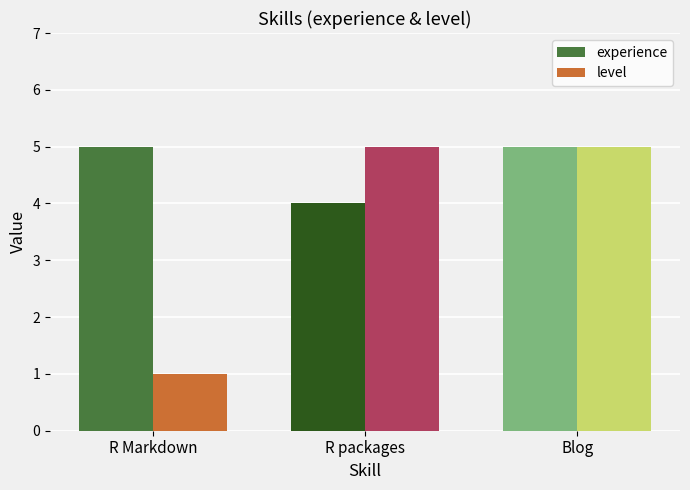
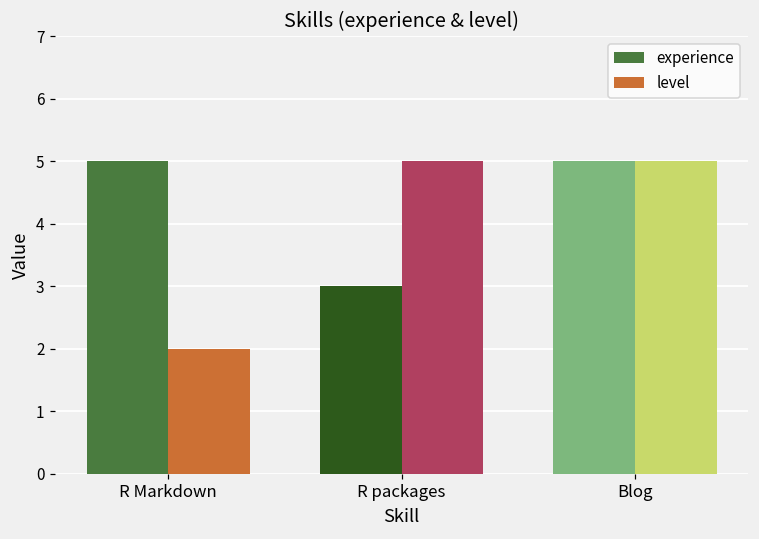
  {
    "experience": {
      "R Markdown": 5,
-     "R packages": 4,
+     "R packages": 3,
      "Blog": 5
    },
    "level": {
-     "R Markdown": 1,
+     "R Markdown": 2,
      "R packages": 5,
      "Blog": 5
    }
  }
